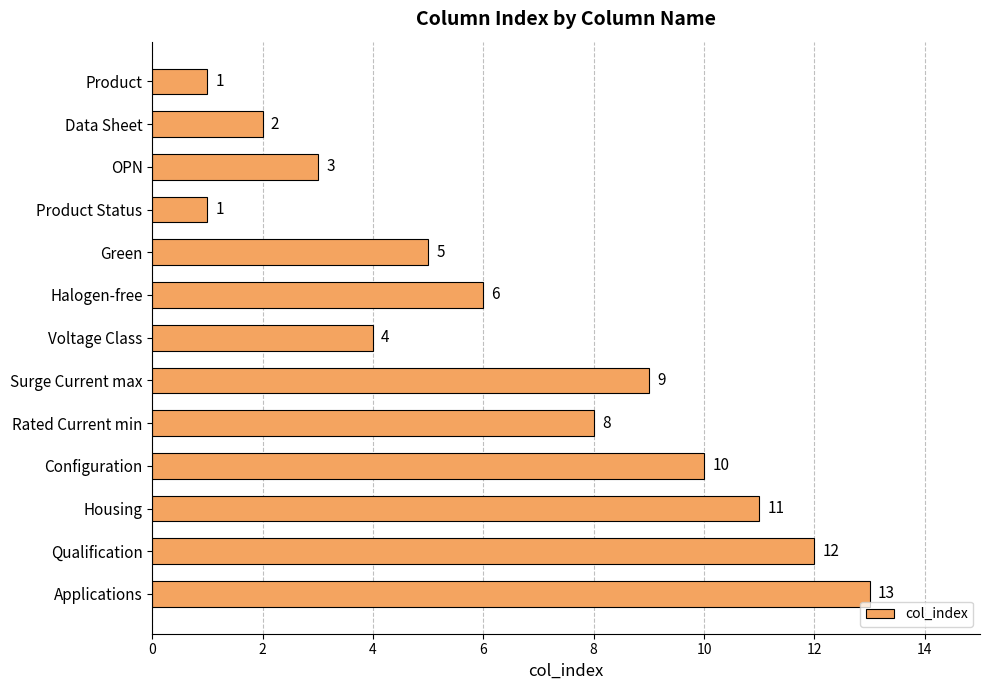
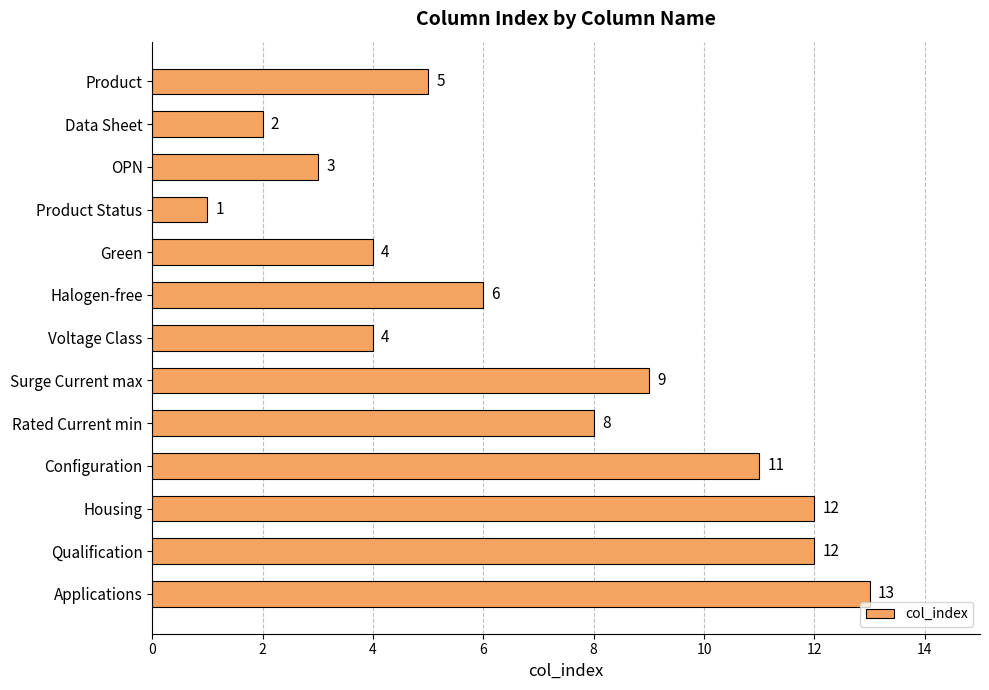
  {
-   "Product": 1,
+   "Product": 5,
    "Data Sheet": 2,
    "OPN": 3,
    "Product Status": 1,
-   "Green": 5,
+   "Green": 4,
    "Halogen-free": 6,
    "Voltage Class": 4,
    "Surge Current max": 9,
    "Rated Current min": 8,
-   "Configuration": 10,
-   "Housing": 11,
+   "Configuration": 11,
+   "Housing": 12,
    "Qualification": 12
  }
